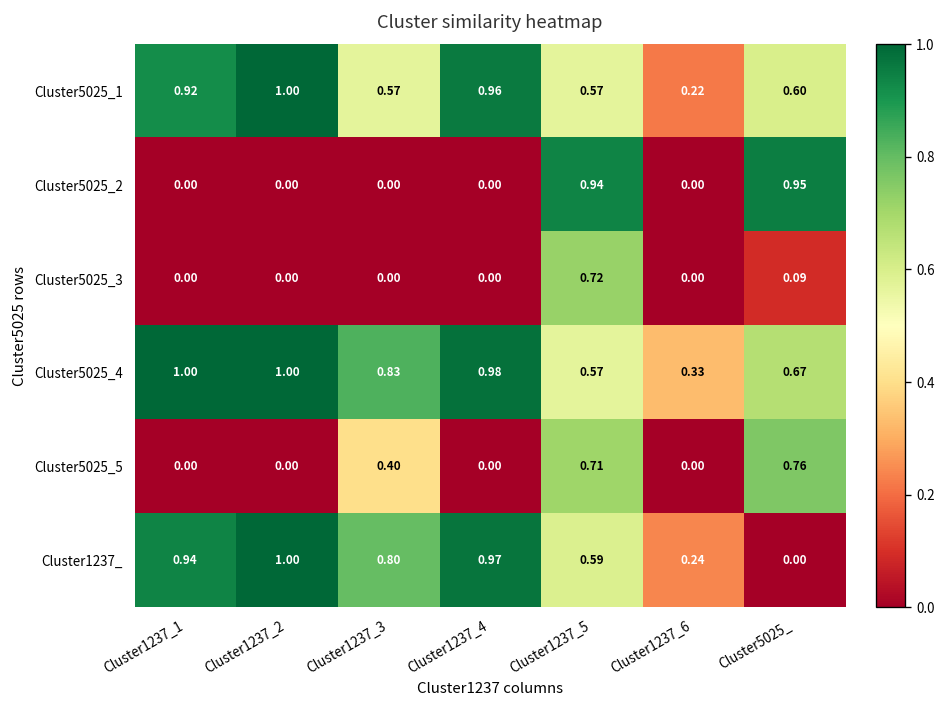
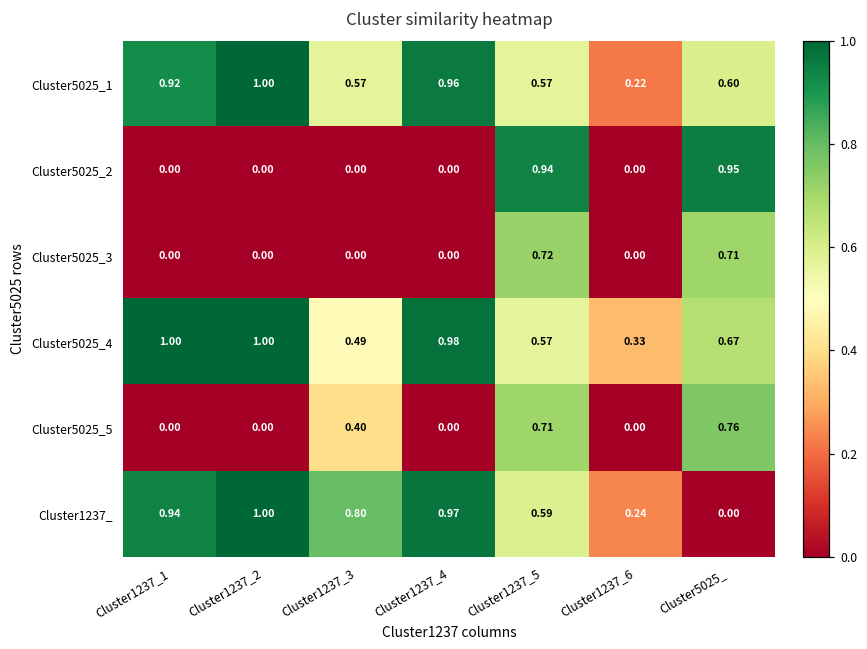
  {
    "Cluster5025_1": {
      "Cluster1237_1": 0.92,
      "Cluster1237_2": 1.00,
      "Cluster1237_3": 0.57,
      "Cluster1237_4": 0.96,
      "Cluster1237_5": 0.57,
      "Cluster1237_6": 0.22,
      "Cluster5025_": 0.60
    },
    "Cluster5025_2": {
      "Cluster1237_1": 0.00,
      "Cluster1237_2": 0.00,
      "Cluster1237_3": 0.00,
      "Cluster1237_4": 0.00,
      "Cluster1237_5": 0.94,
      "Cluster1237_6": 0.00,
      "Cluster5025_": 0.95
    },
    "Cluster5025_3": {
      "Cluster1237_1": 0.00,
      "Cluster1237_2": 0.00,
      "Cluster1237_3": 0.00,
      "Cluster1237_4": 0.00,
      "Cluster1237_5": 0.72,
      "Cluster1237_6": 0.00,
-     "Cluster5025_": 0.09
+     "Cluster5025_": 0.71
    },
    "Cluster5025_4": {
      "Cluster1237_1": 1.00,
      "Cluster1237_2": 1.00,
-     "Cluster1237_3": 0.83,
+     "Cluster1237_3": 0.49,
      "Cluster1237_4": 0.98,
      "Cluster1237_5": 0.57,
      "Cluster1237_6": 0.33,
      "Cluster5025_": 0.67
    },
    "Cluster5025_5": {
      "Cluster1237_1": 0.00,
      "Cluster1237_2": 0.00,
      "Cluster1237_3": 0.40,
      "Cluster1237_4": 0.00,
      "Cluster1237_5": 0.71,
      "Cluster1237_6": 0.00,
      "Cluster5025_": 0.76
    },
    "Cluster1237_": {
      "Cluster1237_1": 0.94,
      "Cluster1237_2": 1.00,
      "Cluster1237_3": 0.80,
      "Cluster1237_4": 0.97,
      "Cluster1237_5": 0.59,
      "Cluster1237_6": 0.24,
      "Cluster5025_": 0.00
    }
  }
